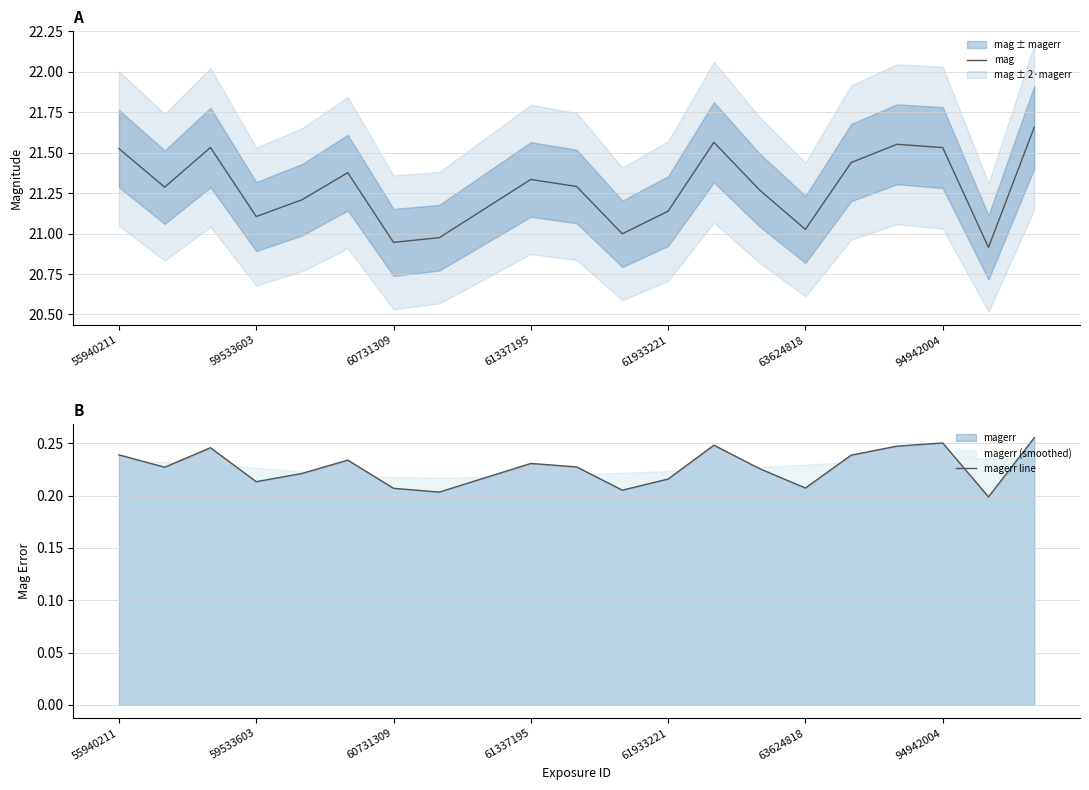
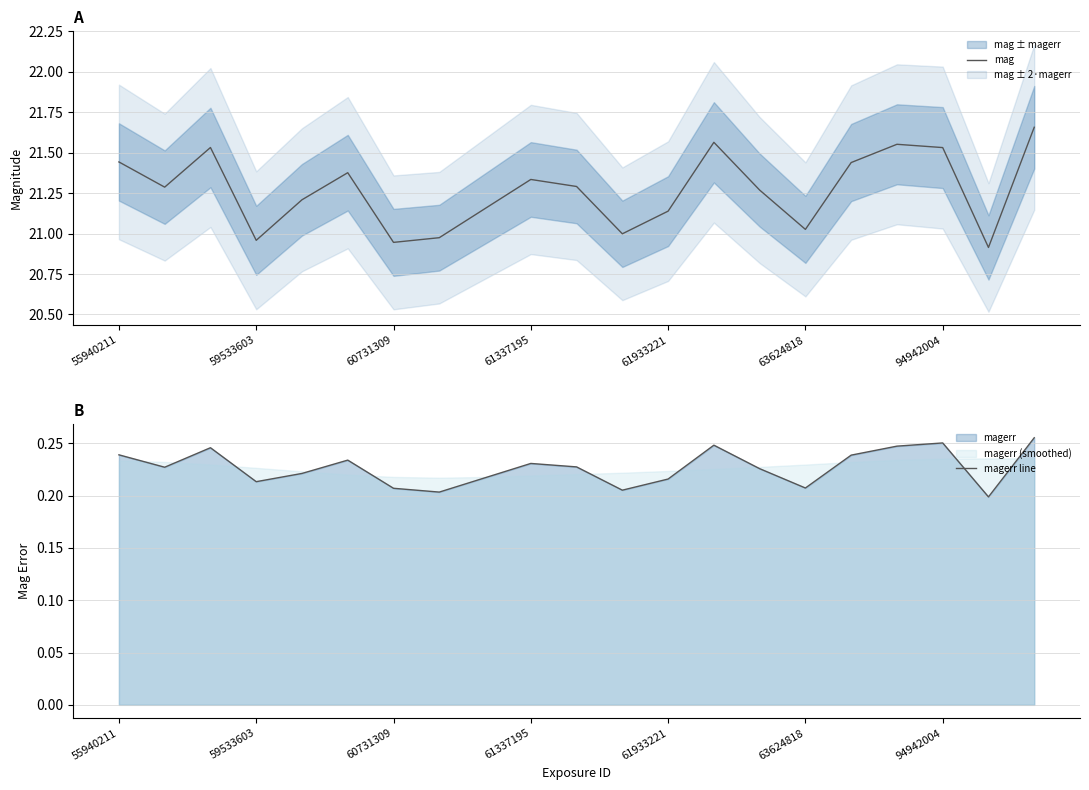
  {
    "A": {
      "mag": {
-       "55940211": 21.53,
-       "59533603": 21.11,
+       "55940211": 21.44,
+       "59533603": 20.96,
        "60731309": 20.95,
        "61337195": 21.33,
        "61933221": 21.14,
        "63624818": 21.03,
        "94942004": 21.53
      }
    },
    "B": {
      "magerr": {
        "55940211": 0.239,
        "59533603": 0.213,
        "60731309": 0.207,
        "61337195": 0.231,
        "61933221": 0.216,
        "63624818": 0.207,
        "94942004": 0.250
      },
      "magerr (smoothed)": {
        "55940211": 0.234,
        "59533603": 0.227,
        "60731309": 0.218,
        "61337195": 0.219,
        "61933221": 0.224,
        "63624818": 0.230,
        "94942004": 0.235
      }
    }
  }
